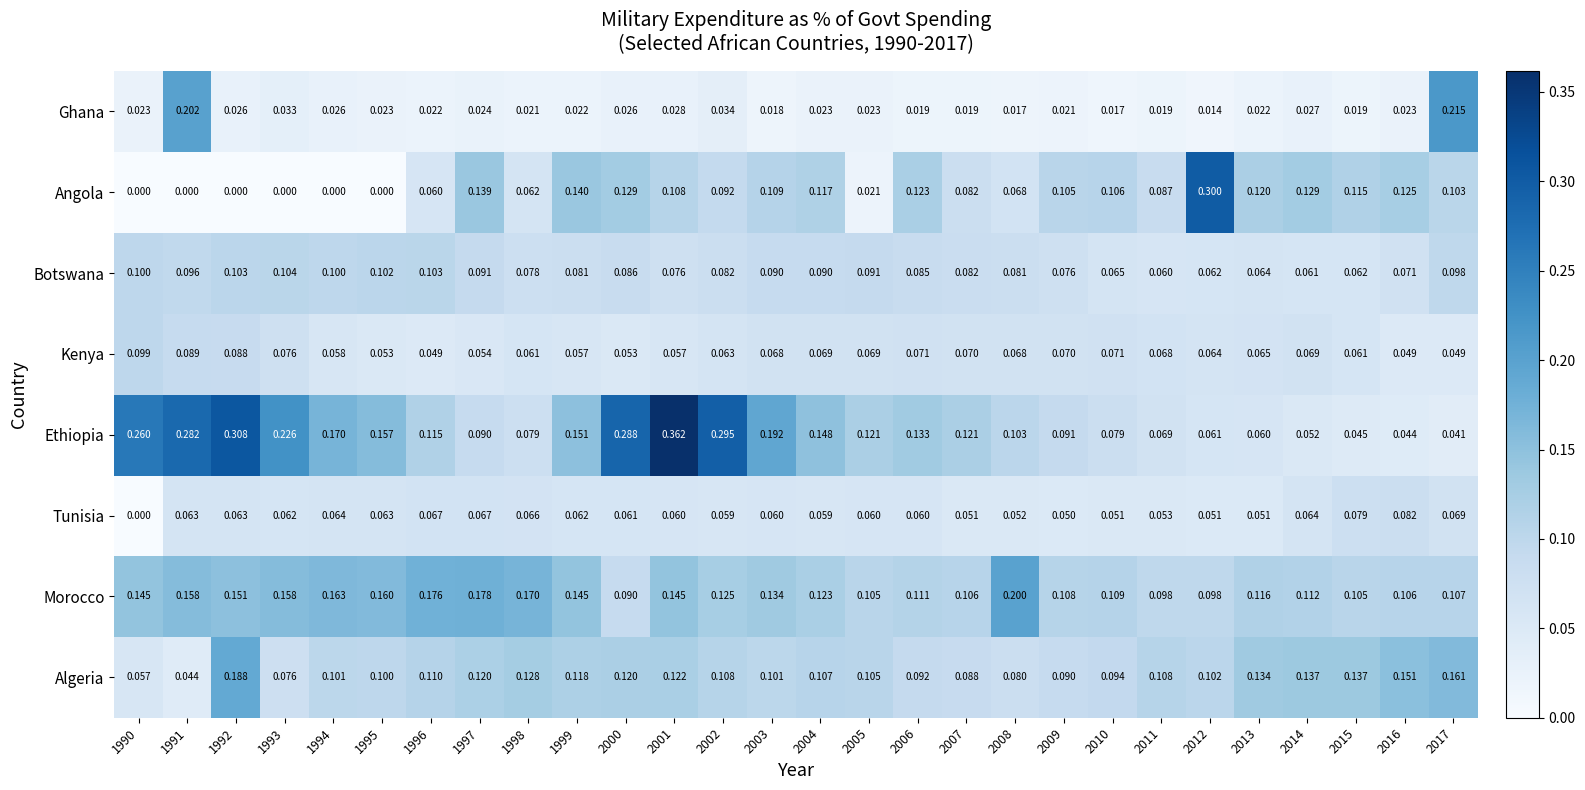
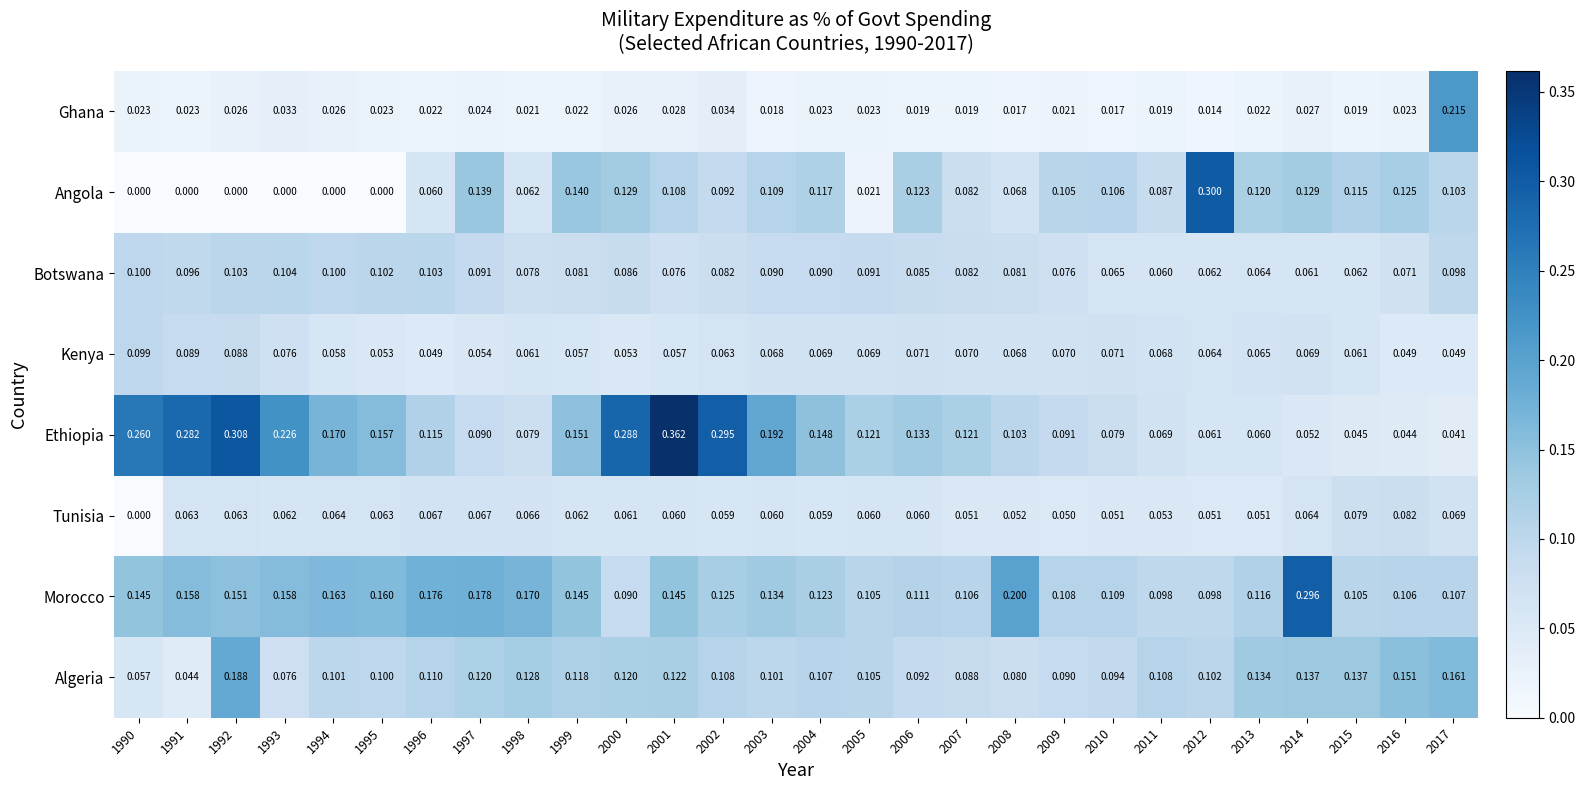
  {
    "Ghana": {
      "1990": 0.023,
-     "1991": 0.202,
+     "1991": 0.023,
      "1992": 0.026,
      "1993": 0.033,
      "1994": 0.026,
      "1995": 0.023,
      "1996": 0.022,
      "1997": 0.024,
      "1998": 0.021,
      "1999": 0.022,
      "2000": 0.026,
      "2001": 0.028,
      "2002": 0.034,
      "2003": 0.018,
      "2004": 0.023,
      "2005": 0.023,
      "2006": 0.019,
      "2007": 0.019,
      "2008": 0.017,
      "2009": 0.021,
      "2010": 0.017,
      "2011": 0.019,
      "2012": 0.014,
      "2013": 0.022,
      "2014": 0.027,
      "2015": 0.019,
      "2016": 0.023,
      "2017": 0.215
    },
    "Morocco": {
      "1990": 0.145,
      "1991": 0.158,
      "1992": 0.151,
      "1993": 0.158,
      "1994": 0.163,
      "1995": 0.160,
      "1996": 0.176,
      "1997": 0.178,
      "1998": 0.170,
      "1999": 0.145,
      "2000": 0.090,
      "2001": 0.145,
      "2002": 0.125,
      "2003": 0.134,
      "2004": 0.123,
      "2005": 0.105,
      "2006": 0.111,
      "2007": 0.106,
      "2008": 0.200,
      "2009": 0.108,
      "2010": 0.109,
      "2011": 0.098,
      "2012": 0.098,
      "2013": 0.116,
-     "2014": 0.112,
+     "2014": 0.296,
      "2015": 0.105,
      "2016": 0.106,
      "2017": 0.107
    }
  }
